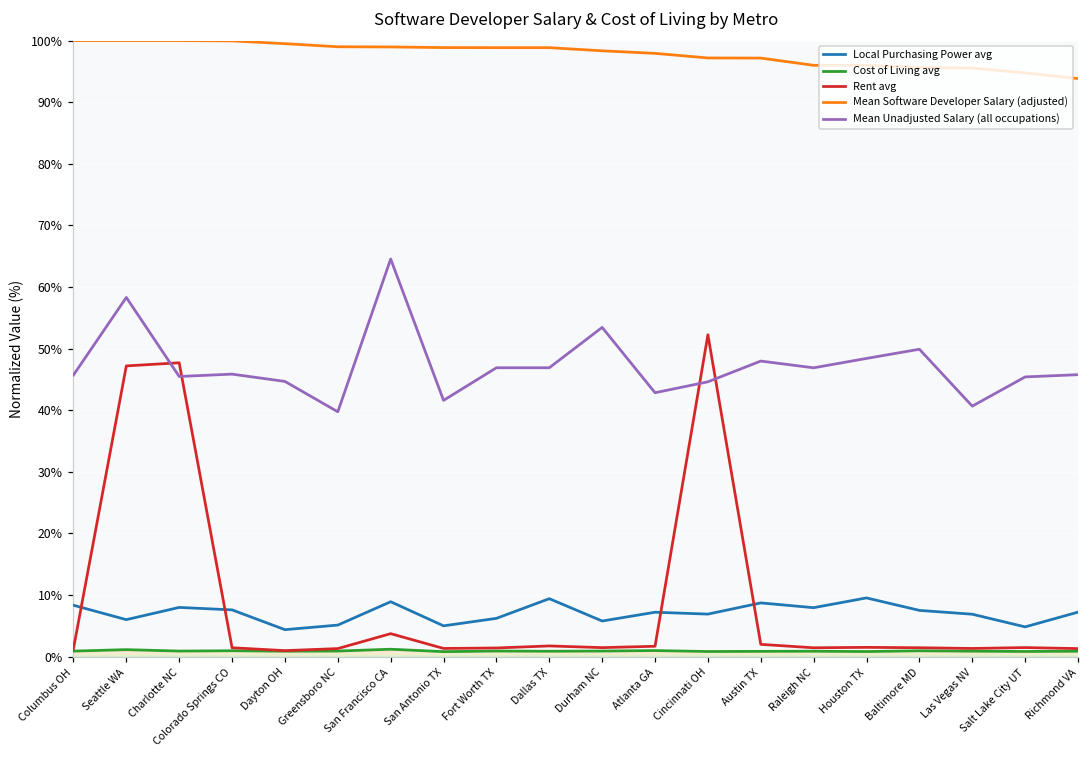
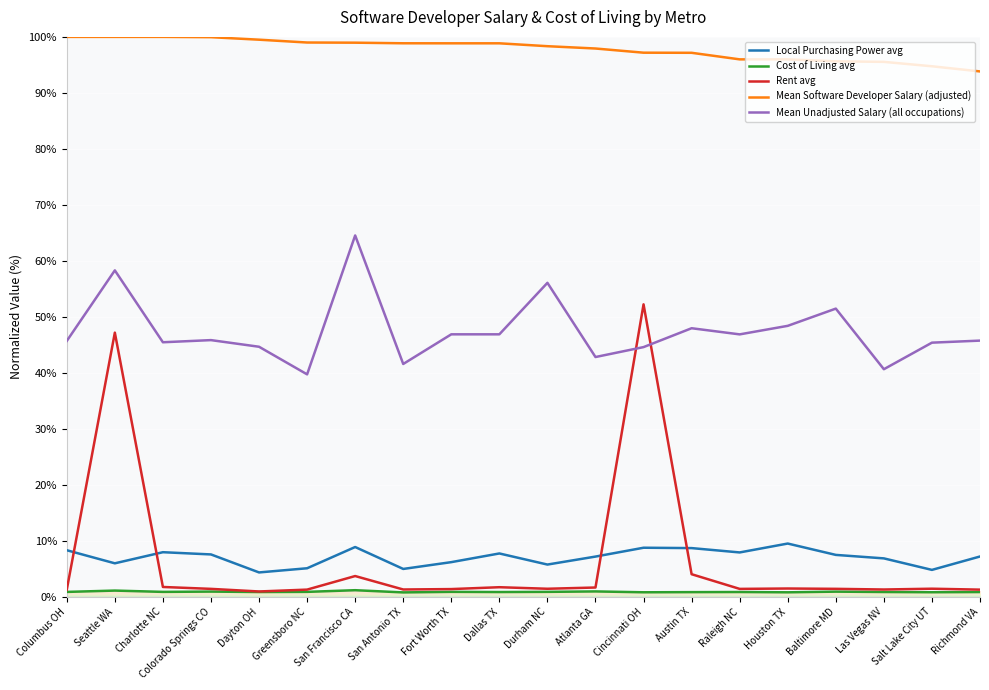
  {
    "Local Purchasing Power avg": {
      "Columbus OH": "8%",
      "Seattle WA": "6%",
      "Charlotte NC": "8%",
      "Colorado Springs CO": "8%",
      "Dayton OH": "4%",
      "Greensboro NC": "5%",
      "San Francisco CA": "9%",
      "San Antonio TX": "5%",
      "Fort Worth TX": "6%",
-     "Dallas TX": "9%",
+     "Dallas TX": "8%",
      "Durham NC": "6%",
      "Atlanta GA": "7%",
-     "Cincinnati OH": "7%",
+     "Cincinnati OH": "9%",
      "Austin TX": "9%",
      "Raleigh NC": "8%",
      "Houston TX": "10%",
      "Baltimore MD": "7%",
      "Las Vegas NV": "7%",
      "Salt Lake City UT": "5%",
      "Richmond VA": "7%"
    },
    "Cost of Living avg": {
      "Seattle WA": "1%",
      "Charlotte NC": "1%",
      "Colorado Springs CO": "1%",
      "San Francisco CA": "1%",
      "San Antonio TX": "1%",
      "Fort Worth TX": "1%",
      "Dallas TX": "1%",
      "Durham NC": "1%",
      "Atlanta GA": "1%",
      "Cincinnati OH": "1%",
      "Austin TX": "1%",
      "Raleigh NC": "1%",
      "Houston TX": "1%",
      "Baltimore MD": "1%",
      "Salt Lake City UT": "1%"
    },
    "Rent avg": {
      "Seattle WA": "47%",
-     "Charlotte NC": "48%",
+     "Charlotte NC": "2%",
      "Colorado Springs CO": "1%",
      "San Francisco CA": "4%",
      "San Antonio TX": "1%",
      "Fort Worth TX": "1%",
      "Dallas TX": "2%",
      "Durham NC": "1%",
      "Atlanta GA": "2%",
      "Cincinnati OH": "52%",
-     "Austin TX": "2%",
+     "Austin TX": "4%",
      "Raleigh NC": "1%",
      "Houston TX": "1%",
      "Baltimore MD": "1%",
      "Salt Lake City UT": "1%"
    },
    "Mean Software Developer Salary (adjusted)": {
      "Columbus OH": "100%",
      "Seattle WA": "100%",
      "Charlotte NC": "100%",
      "Colorado Springs CO": "100%",
      "Dayton OH": "99%",
      "Greensboro NC": "99%",
      "San Francisco CA": "99%",
      "San Antonio TX": "99%",
      "Fort Worth TX": "99%",
      "Dallas TX": "99%",
      "Durham NC": "98%",
      "Atlanta GA": "98%",
      "Cincinnati OH": "97%",
      "Austin TX": "97%",
      "Raleigh NC": "96%",
      "Richmond VA": "94%"
    },
    "Mean Unadjusted Salary (all occupations)": {
      "Columbus OH": "46%",
      "Seattle WA": "58%",
      "Charlotte NC": "45%",
      "Colorado Springs CO": "46%",
      "Dayton OH": "45%",
      "Greensboro NC": "40%",
      "San Francisco CA": "65%",
      "San Antonio TX": "42%",
      "Fort Worth TX": "47%",
      "Dallas TX": "47%",
-     "Durham NC": "53%",
+     "Durham NC": "56%",
      "Atlanta GA": "43%",
      "Cincinnati OH": "45%",
      "Austin TX": "48%",
      "Raleigh NC": "47%",
      "Houston TX": "48%",
-     "Baltimore MD": "50%",
+     "Baltimore MD": "51%",
      "Las Vegas NV": "41%",
      "Salt Lake City UT": "45%",
      "Richmond VA": "46%"
    }
  }
